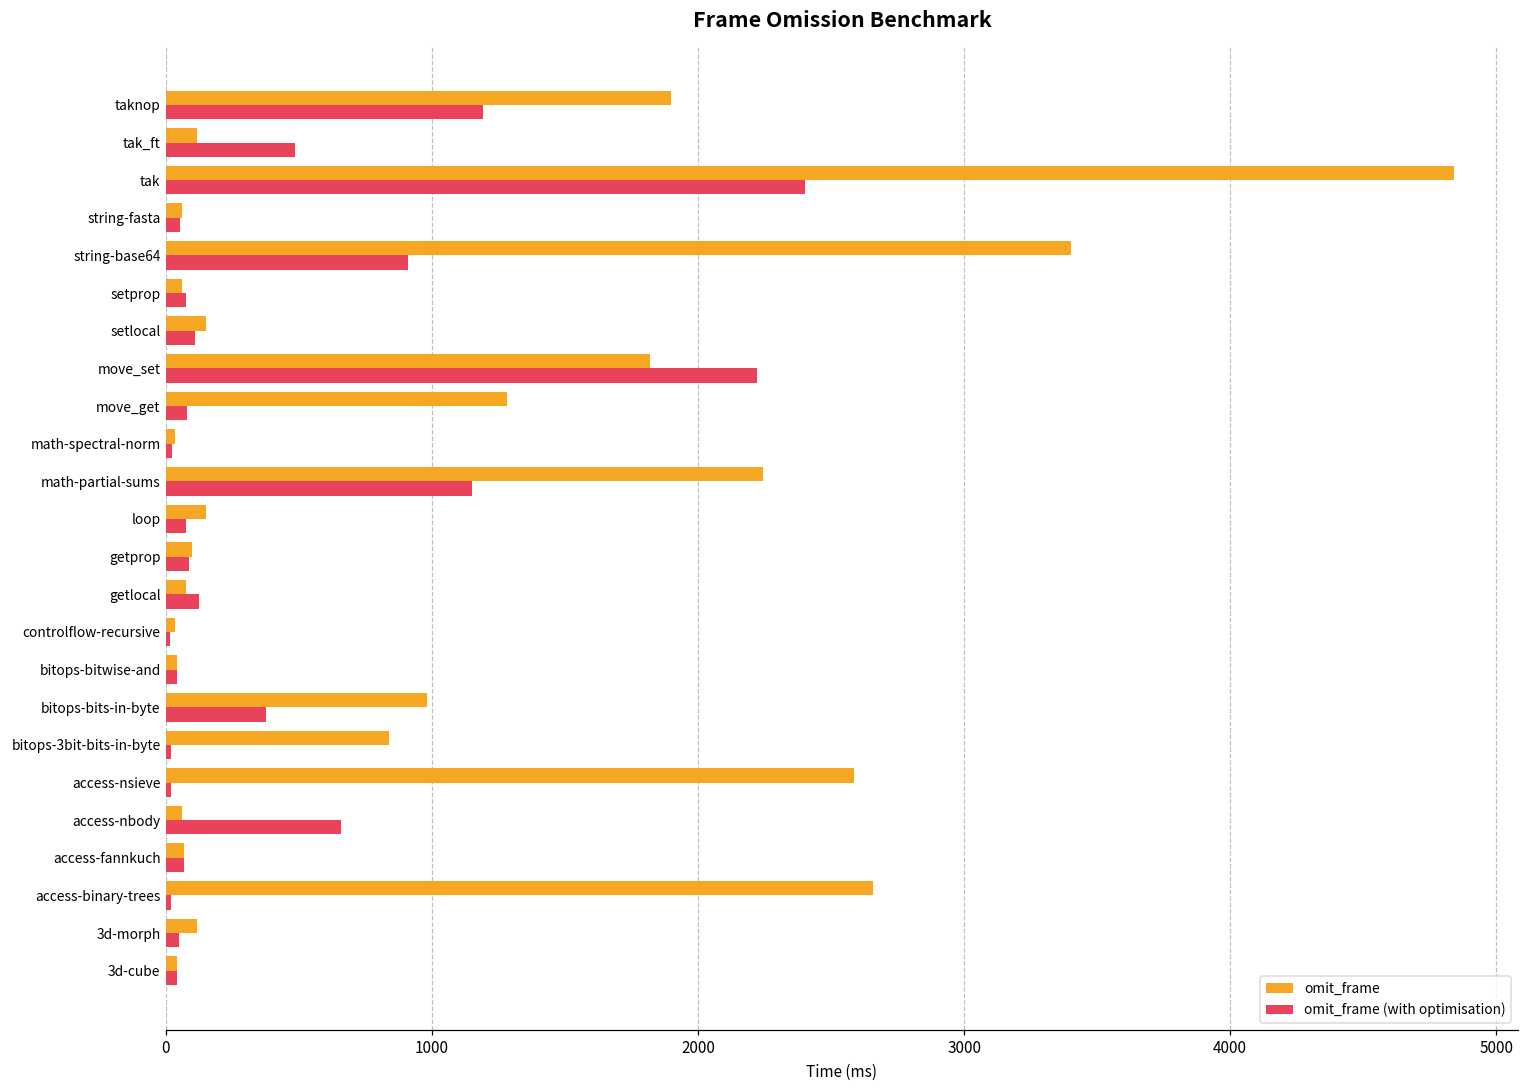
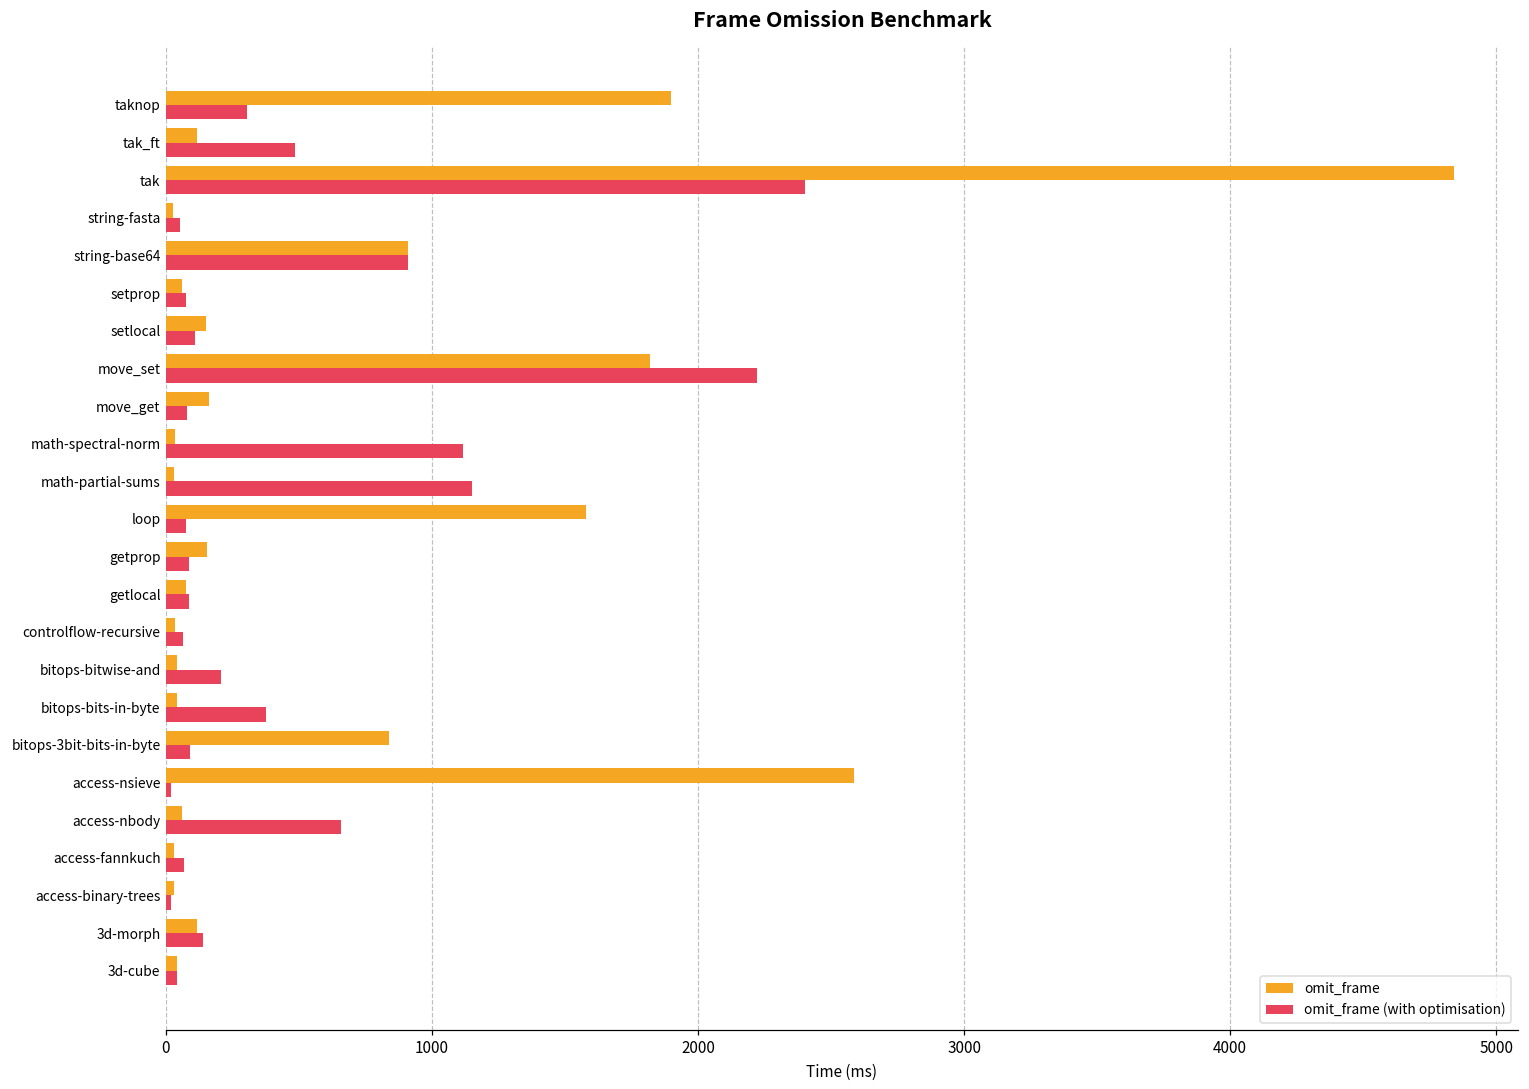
  {
    "omit_frame": {
      "taknop": 1900,
      "tak_ft": 120,
      "tak": 4840,
-     "string-fasta": 60,
-     "string-base64": 3400,
+     "string-fasta": 20,
+     "string-base64": 910,
      "setprop": 60,
      "setlocal": 150,
      "move_set": 1820,
-     "move_get": 1280,
+     "move_get": 160,
      "math-spectral-norm": 40,
-     "math-partial-sums": 2240,
-     "loop": 150,
-     "getprop": 100,
+     "math-partial-sums": 30,
+     "loop": 1580,
+     "getprop": 160,
      "getlocal": 70,
      "controlflow-recursive": 40,
      "bitops-bitwise-and": 40,
-     "bitops-bits-in-byte": 980,
+     "bitops-bits-in-byte": 40,
      "bitops-3bit-bits-in-byte": 840,
      "access-nsieve": 2590,
      "access-nbody": 60,
-     "access-fannkuch": 70,
-     "access-binary-trees": 2660,
+     "access-fannkuch": 30,
+     "access-binary-trees": 30,
      "3d-morph": 120,
      "3d-cube": 40
    },
    "omit_frame (with optimisation)": {
-     "taknop": 1190,
+     "taknop": 300,
      "tak_ft": 480,
      "tak": 2400,
      "string-fasta": 50,
      "string-base64": 910,
      "setprop": 80,
      "setlocal": 110,
      "move_set": 2220,
      "move_get": 80,
-     "math-spectral-norm": 20,
+     "math-spectral-norm": 1120,
      "math-partial-sums": 1150,
      "loop": 80,
      "getprop": 90,
-     "getlocal": 120,
-     "controlflow-recursive": 20,
-     "bitops-bitwise-and": 40,
+     "getlocal": 90,
+     "controlflow-recursive": 60,
+     "bitops-bitwise-and": 210,
      "bitops-bits-in-byte": 380,
-     "bitops-3bit-bits-in-byte": 20,
+     "bitops-3bit-bits-in-byte": 90,
      "access-nsieve": 20,
      "access-nbody": 660,
      "access-fannkuch": 70,
      "access-binary-trees": 20,
-     "3d-morph": 50,
+     "3d-morph": 140,
      "3d-cube": 40
    }
  }
